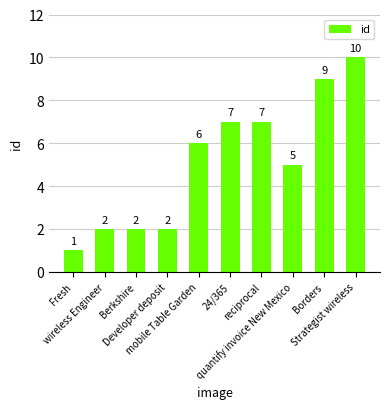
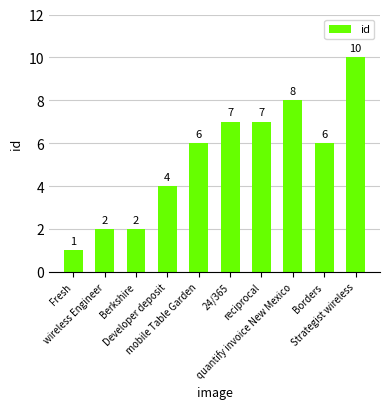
  {
    "Fresh": 1,
    "wireless Engineer": 2,
    "Berkshire": 2,
-   "Developer deposit": 2,
+   "Developer deposit": 4,
    "mobile Table Garden": 6,
    "24/365": 7,
    "reciprocal": 7,
-   "quantify invoice New Mexico": 5,
-   "Borders": 9,
+   "quantify invoice New Mexico": 8,
+   "Borders": 6,
    "Strategist wireless": 10
  }
